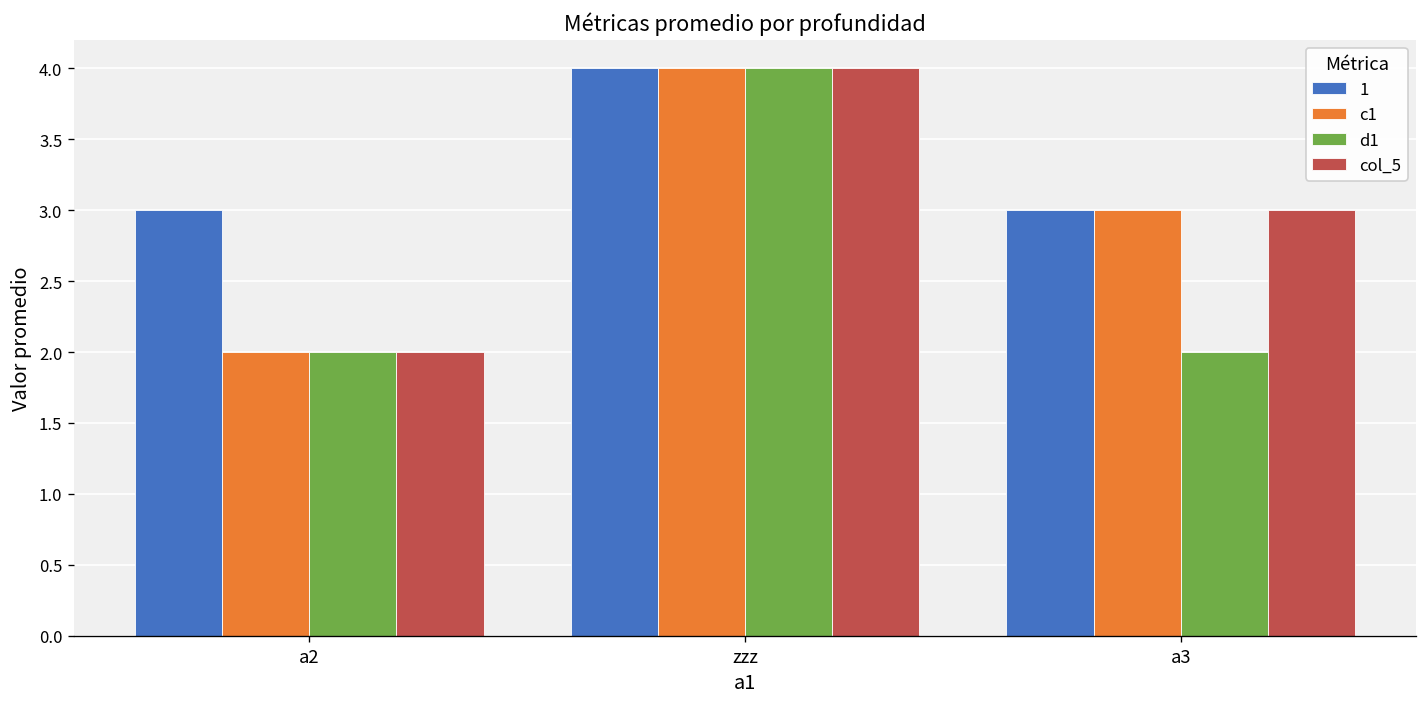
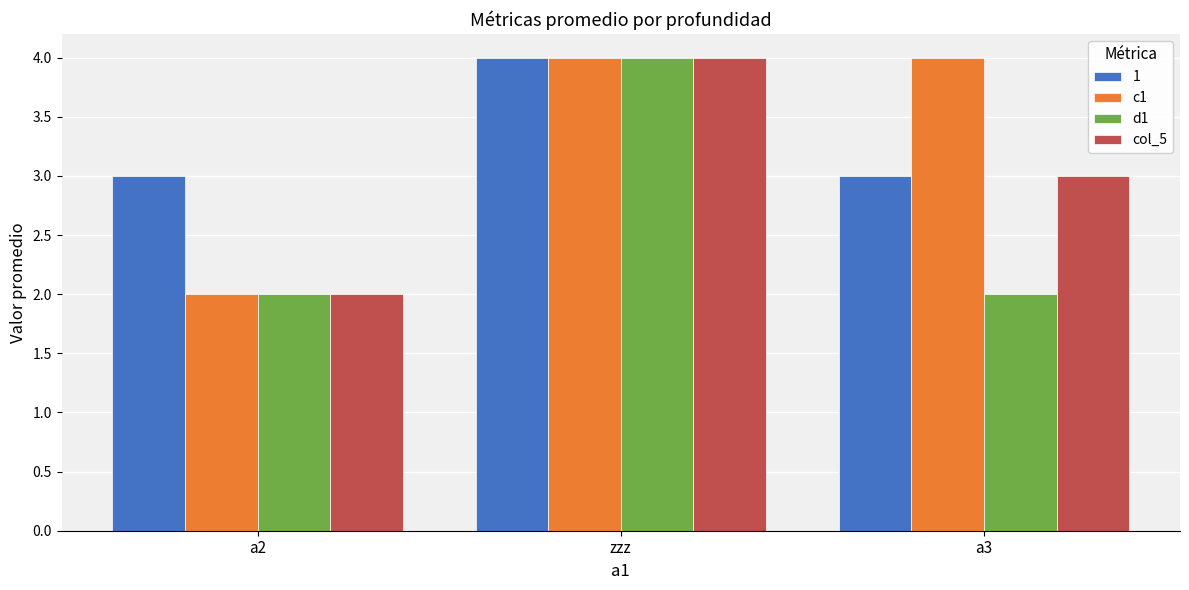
  {
    "1": {
      "a2": 3,
      "zzz": 4,
      "a3": 3
    },
    "c1": {
      "a2": 2,
      "zzz": 4,
-     "a3": 3
+     "a3": 4
    },
    "d1": {
      "a2": 2,
      "zzz": 4,
      "a3": 2
    },
    "col_5": {
      "a2": 2,
      "zzz": 4,
      "a3": 3
    }
  }
